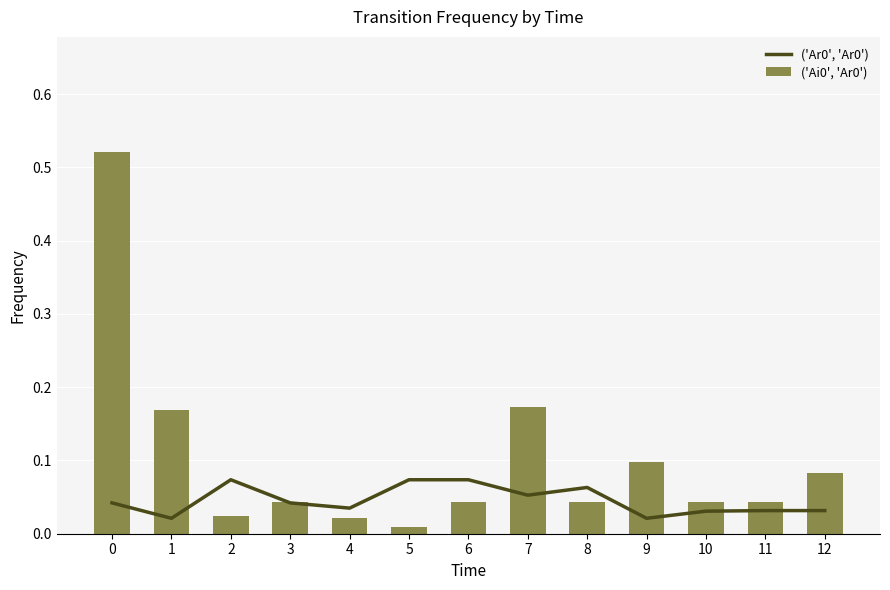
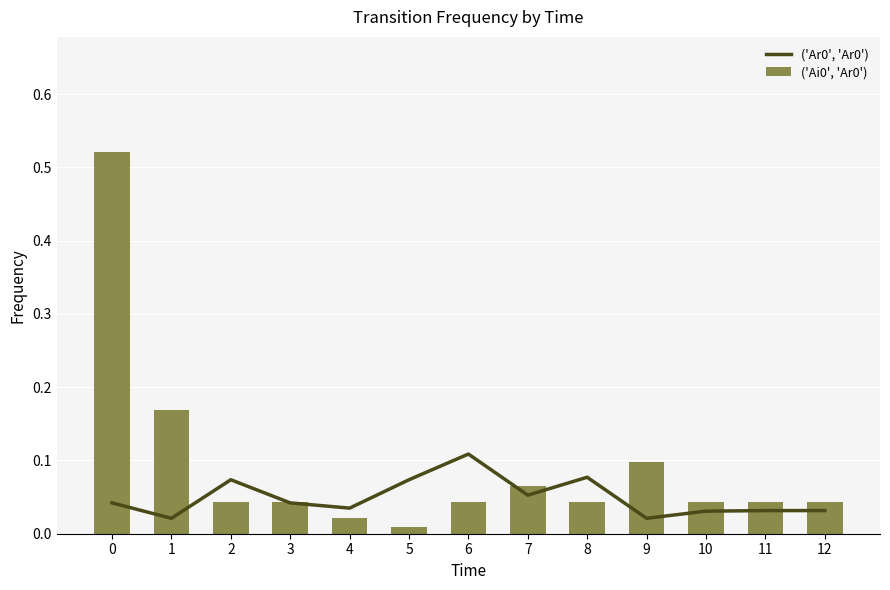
  {
    "('Ar0', 'Ar0')": {
      "0": 0.04,
      "1": 0.02,
      "2": 0.07,
      "3": 0.04,
      "4": 0.03,
      "5": 0.07,
-     "6": 0.07,
+     "6": 0.11,
      "7": 0.05,
-     "8": 0.06,
+     "8": 0.08,
      "9": 0.02,
      "10": 0.03,
      "11": 0.03,
      "12": 0.03
    },
    "('Ai0', 'Ar0')": {
      "0": 0.52,
      "1": 0.17,
-     "2": 0.02,
+     "2": 0.04,
      "3": 0.04,
      "4": 0.02,
      "5": 0.01,
      "6": 0.04,
-     "7": 0.17,
+     "7": 0.07,
      "8": 0.04,
      "9": 0.10,
      "10": 0.04,
      "11": 0.04,
-     "12": 0.08
+     "12": 0.04
    }
  }
